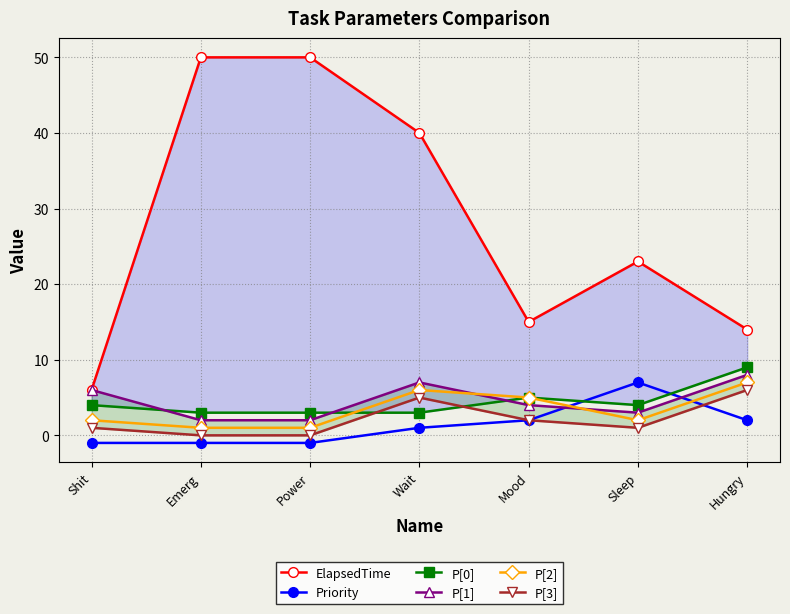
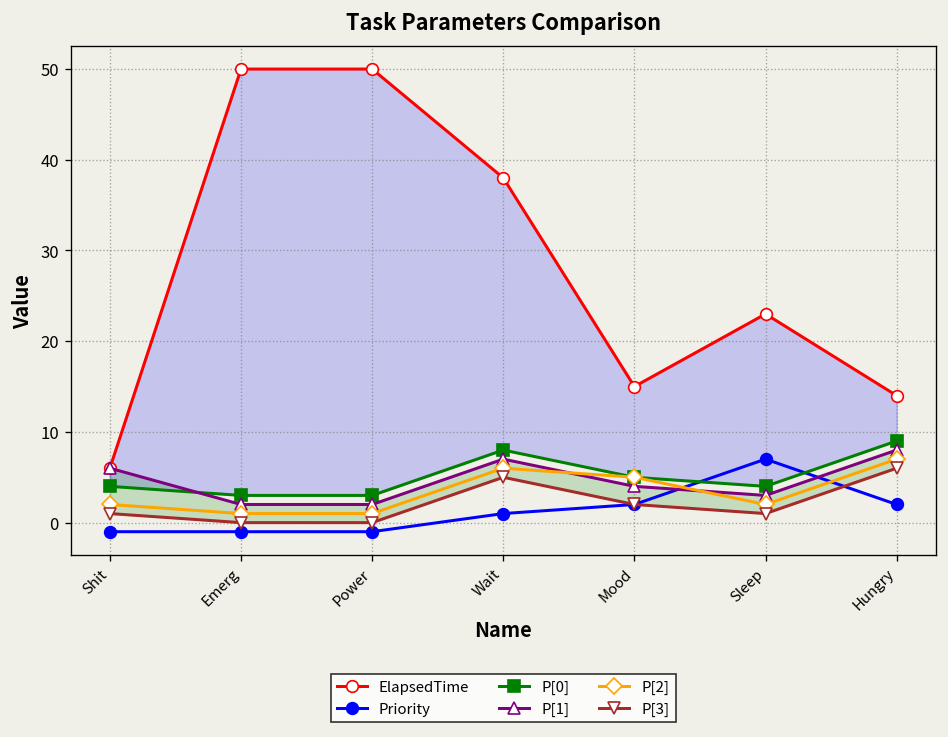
  {
    "ElapsedTime": {
      "Emerg": 50,
      "Power": 50,
-     "Wait": 40,
+     "Wait": 38,
      "Mood": 15,
      "Sleep": 23,
      "Hungry": 14
    },
    "Priority": {
      "Shit": -1,
      "Emerg": -1,
      "Power": -1,
      "Wait": 1,
      "Sleep": 7,
      "Hungry": 2
    },
    "P[0]": {
      "Shit": 4,
      "Emerg": 3,
      "Power": 3,
-     "Wait": 3,
+     "Wait": 8,
      "Sleep": 4,
      "Hungry": 9
    },
    "P[1]": {
      "Emerg": 2,
      "Power": 2,
      "Wait": 7,
      "Mood": 4,
      "Sleep": 3,
      "Hungry": 8
    },
    "P[2]": {
      "Shit": 2,
      "Emerg": 1,
      "Power": 1,
      "Wait": 6,
      "Sleep": 2,
      "Hungry": 7
    },
    "P[3]": {
      "Shit": 1,
      "Emerg": 0,
      "Power": 0,
      "Wait": 5,
      "Sleep": 1,
      "Hungry": 6
    }
  }
